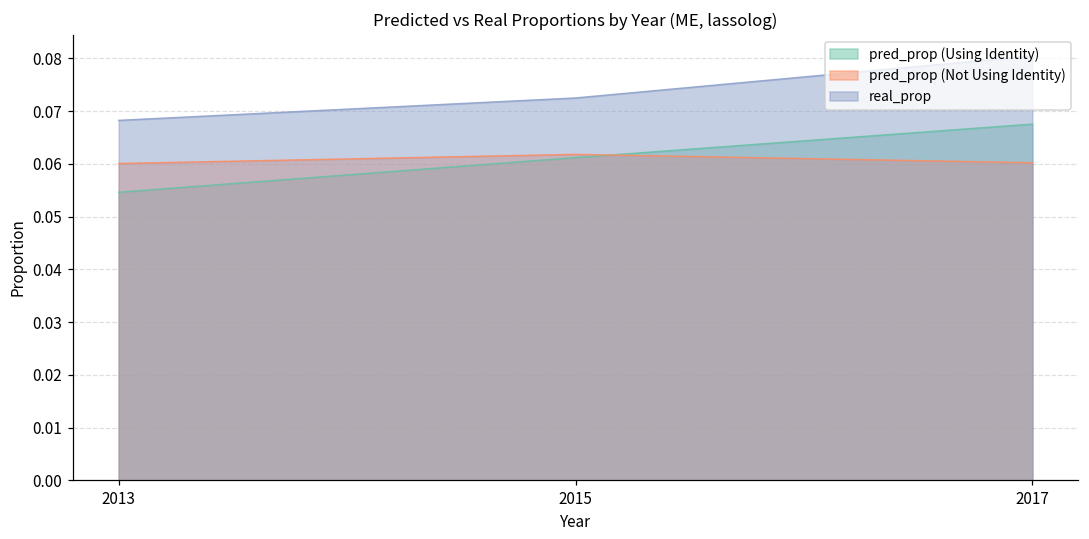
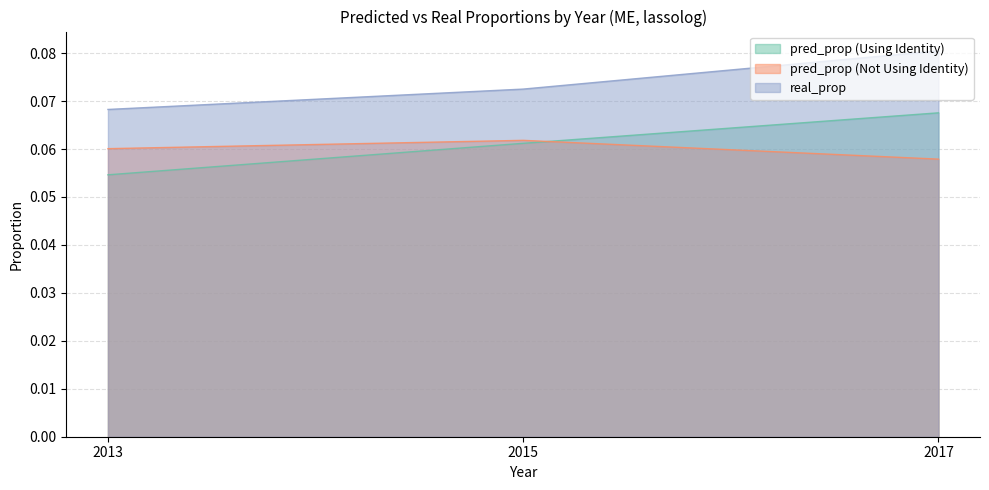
  {
    "pred_prop (Not Using Identity)": {
      "2013": 0.060,
      "2015": 0.062,
-     "2017": 0.060
+     "2017": 0.058
    }
  }
